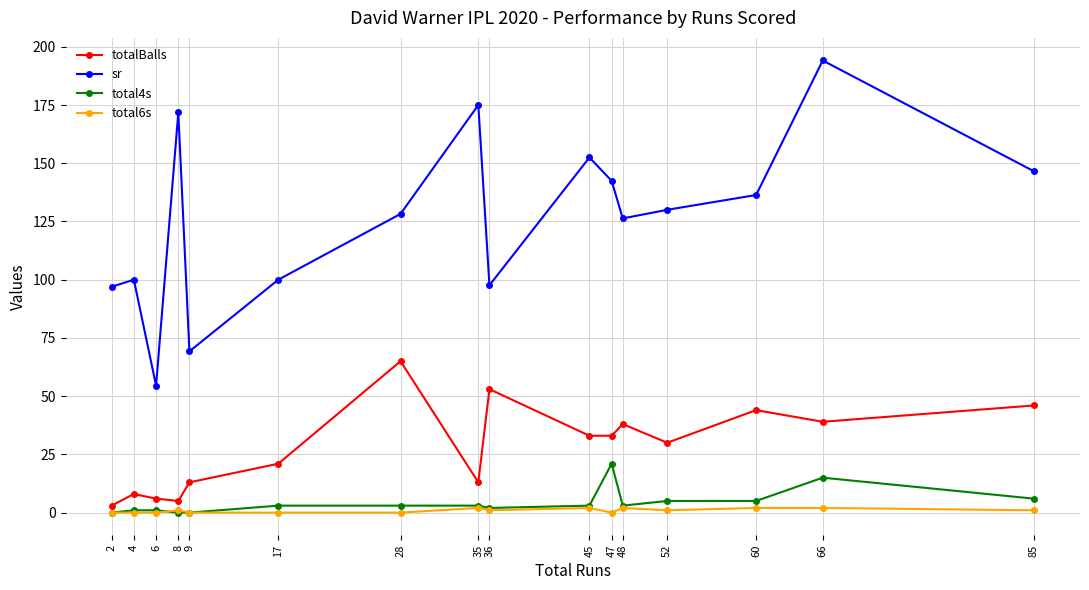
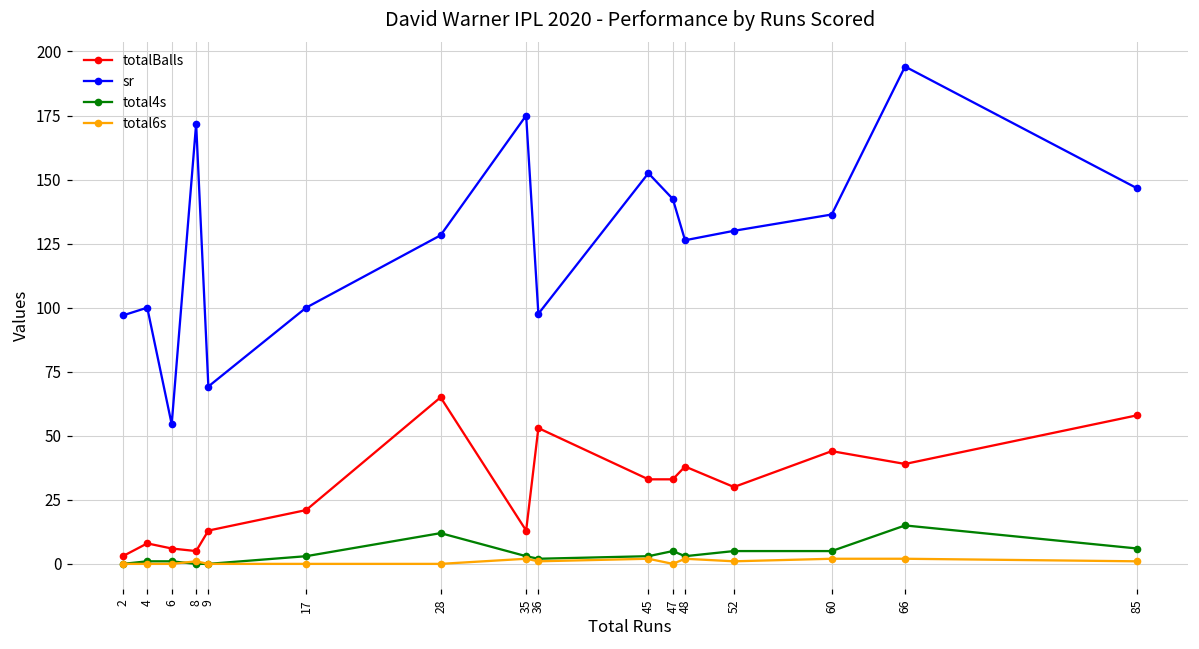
  {
    "totalBalls": {
      "2": 3,
      "4": 8,
      "6": 6,
      "8": 5,
      "9": 13,
      "17": 21,
      "28": 65,
      "35": 13,
      "36": 53,
      "45": 33,
      "47": 33,
      "48": 38,
      "52": 30,
      "60": 44,
      "66": 39,
-     "85": 46
+     "85": 58
    },
    "sr": {
      "2": 97,
      "4": 100,
      "6": 55,
      "8": 172,
      "9": 69,
      "17": 100,
      "28": 128,
      "35": 175,
      "36": 98,
      "45": 152,
      "47": 142,
      "48": 126,
      "52": 130,
      "60": 136,
      "66": 194,
      "85": 147
    },
    "total4s": {
      "17": 3,
-     "28": 3,
-     "47": 21,
+     "28": 12,
+     "47": 5,
      "52": 5,
      "60": 5,
      "66": 15,
      "85": 6
    },
    "total6s": {
      "17": 0,
      "28": 0,
      "47": 0,
      "52": 1,
      "60": 2,
      "66": 2,
      "85": 1
    }
  }
